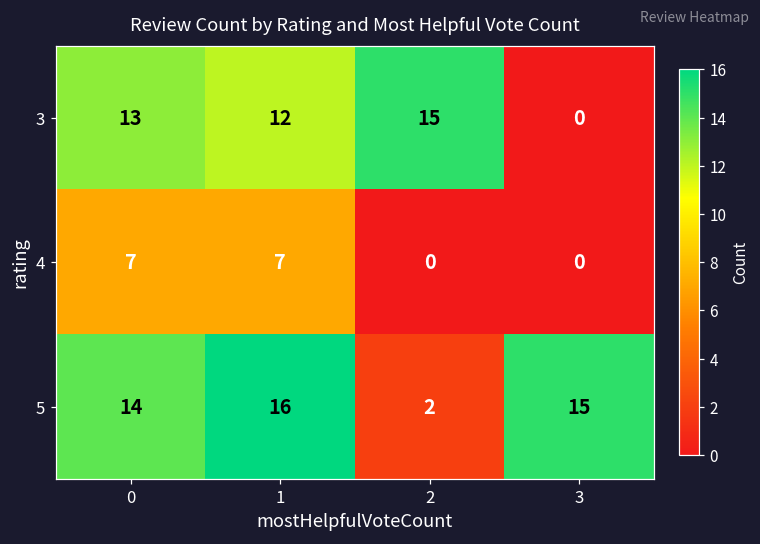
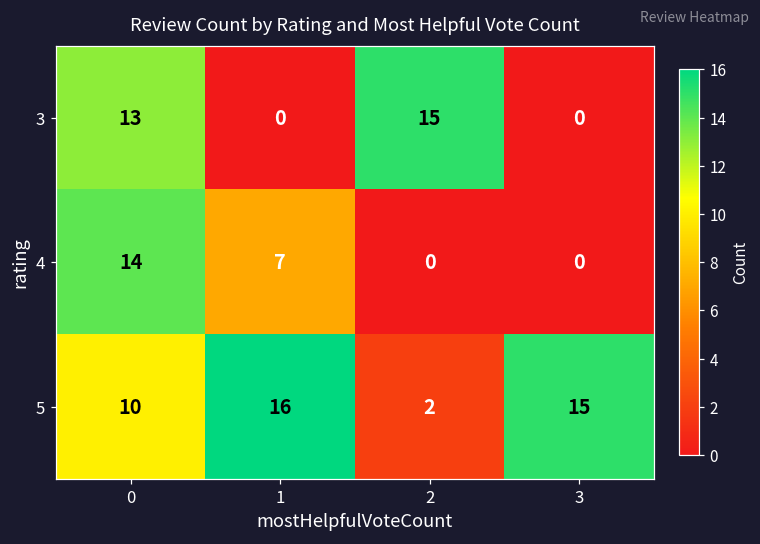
  {
    "3": {
      "0": 13,
-     "1": 12,
+     "1": 0,
      "2": 15,
      "3": 0
    },
    "4": {
-     "0": 7,
+     "0": 14,
      "1": 7,
      "2": 0,
      "3": 0
    },
    "5": {
-     "0": 14,
+     "0": 10,
      "1": 16,
      "2": 2,
      "3": 15
    }
  }
